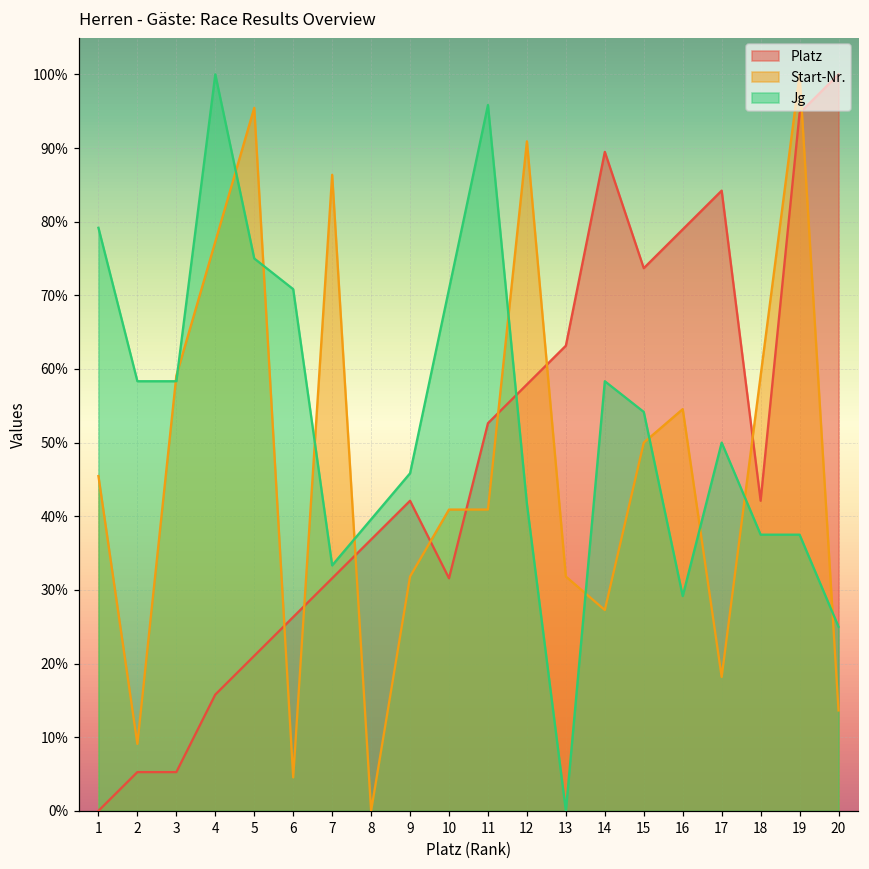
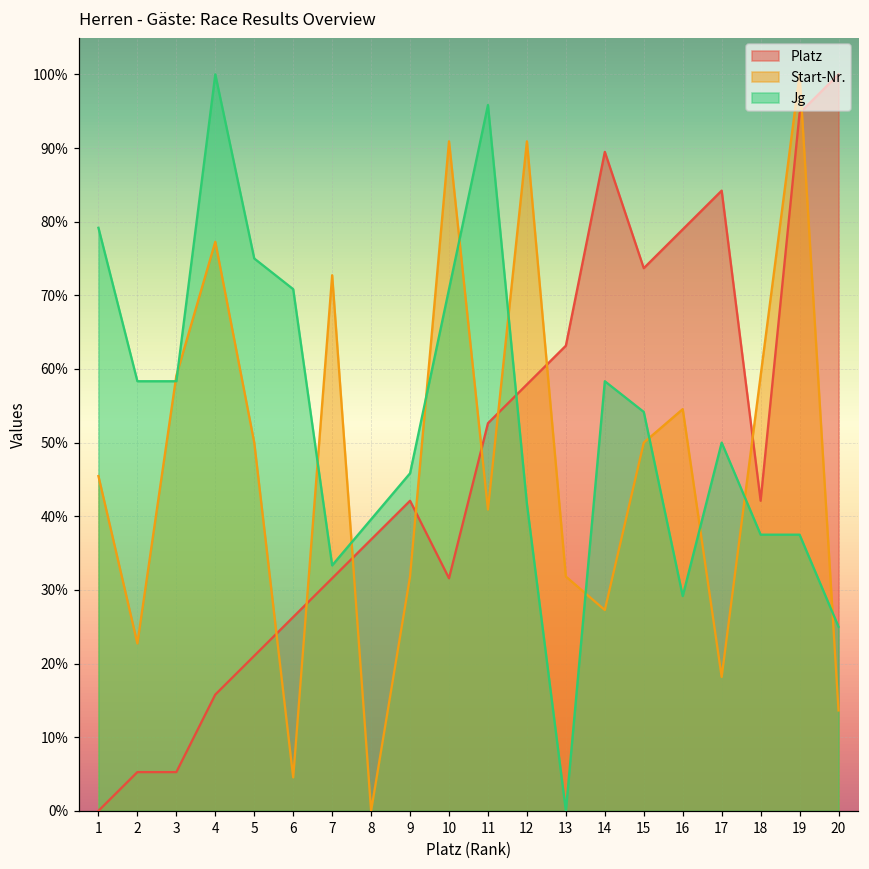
  {
    "Platz": {
      "1": "0%",
      "2": "5%",
      "3": "5%",
      "4": "16%",
      "5": "21%",
      "6": "26%",
      "7": "32%",
      "8": "37%",
      "9": "42%",
      "10": "32%",
      "11": "53%",
      "12": "58%",
      "13": "63%",
      "14": "89%",
      "15": "74%",
      "16": "79%",
      "17": "84%",
      "18": "42%",
      "19": "95%"
    },
    "Start-Nr.": {
      "1": "45%",
-     "2": "9%",
+     "2": "23%",
      "3": "59%",
      "4": "77%",
-     "5": "95%",
+     "5": "50%",
      "6": "5%",
-     "7": "86%",
+     "7": "73%",
      "8": "0%",
      "9": "32%",
-     "10": "41%",
+     "10": "91%",
      "11": "41%",
      "12": "91%",
      "13": "32%",
      "14": "27%",
      "15": "50%",
      "16": "55%",
      "17": "18%",
      "18": "59%",
      "20": "14%"
    },
    "Jg": {
      "1": "79%",
      "2": "58%",
      "3": "58%",
      "4": "100%",
      "5": "75%",
      "6": "71%",
      "7": "33%",
      "8": "40%",
      "9": "46%",
      "10": "71%",
      "11": "96%",
      "12": "42%",
      "13": "0%",
      "14": "58%",
      "15": "54%",
      "16": "29%",
      "17": "50%",
      "18": "38%",
      "19": "38%",
      "20": "25%"
    }
  }
